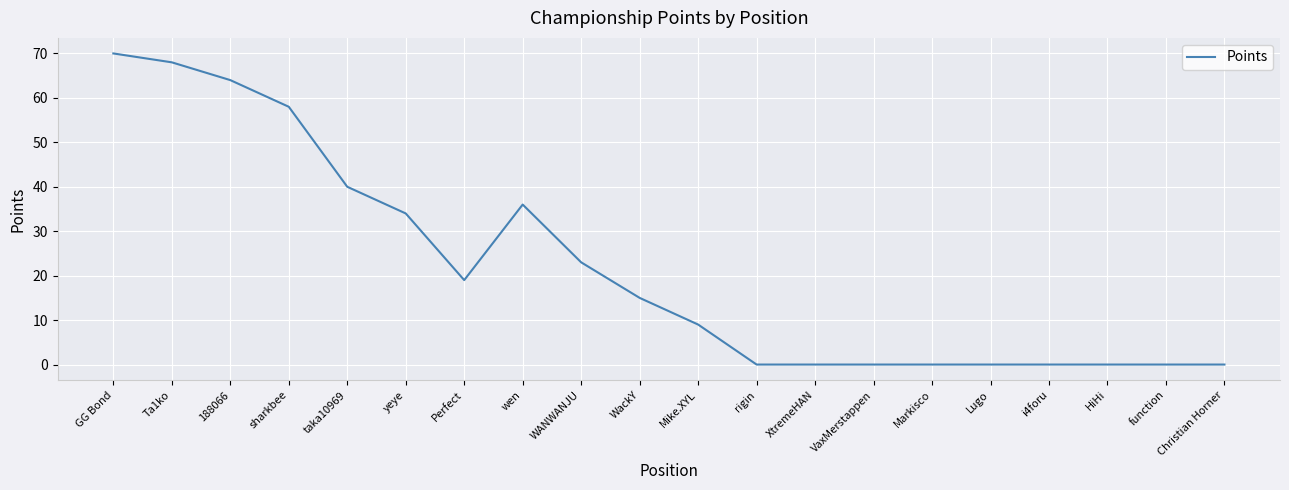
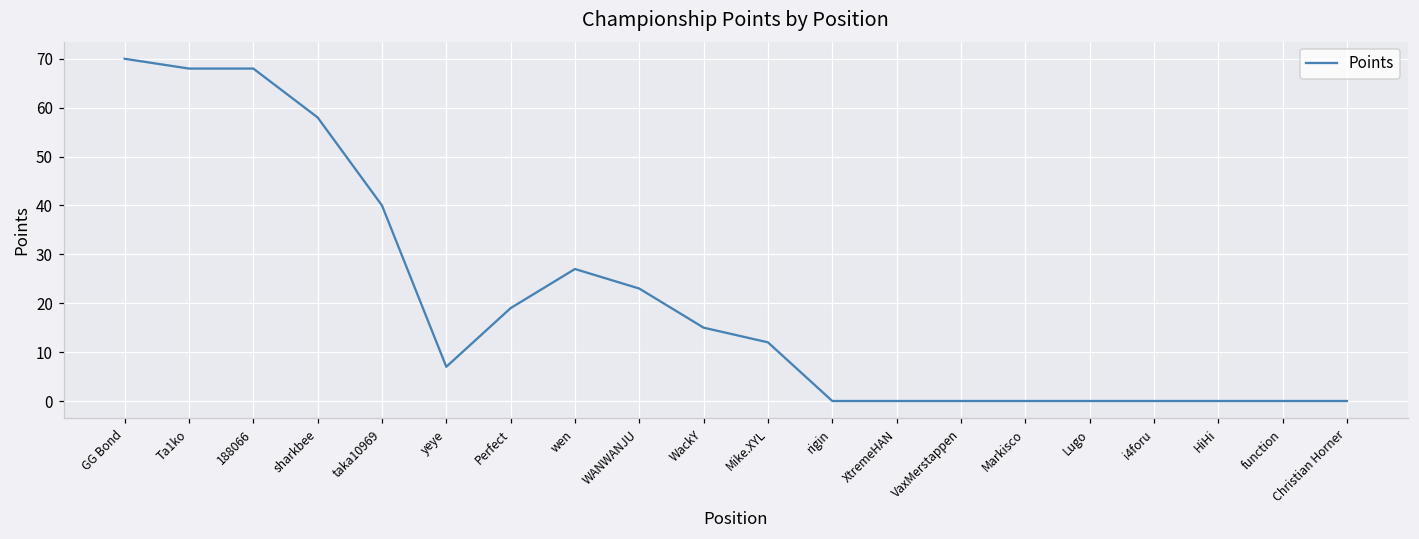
  {
    "GG Bond": 70,
    "Ta1ko": 68,
-   "188066": 64,
+   "188066": 68,
    "sharkbee": 58,
    "taka10969": 40,
-   "yeye": 34,
+   "yeye": 7,
    "Perfect": 19,
-   "wen": 36,
+   "wen": 27,
    "WANWANJU": 23,
    "WackY": 15,
-   "Mike.XYL": 9,
+   "Mike.XYL": 12,
    "rigin": 0,
    "XtremeHAN": 0,
    "VaxMerstappen": 0,
    "Markisco": 0,
    "Lugo": 0,
    "i4foru": 0,
    "HiHi": 0,
    "function": 0,
    "Christian Horner": 0
  }
